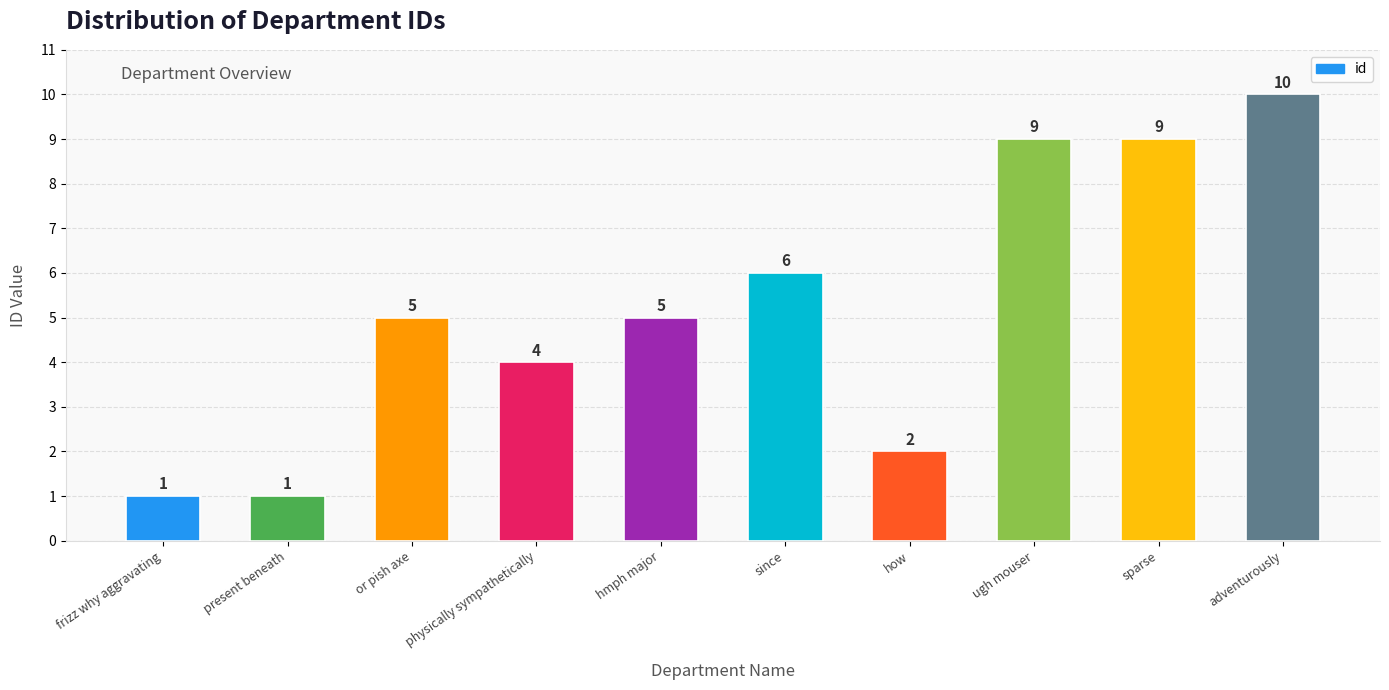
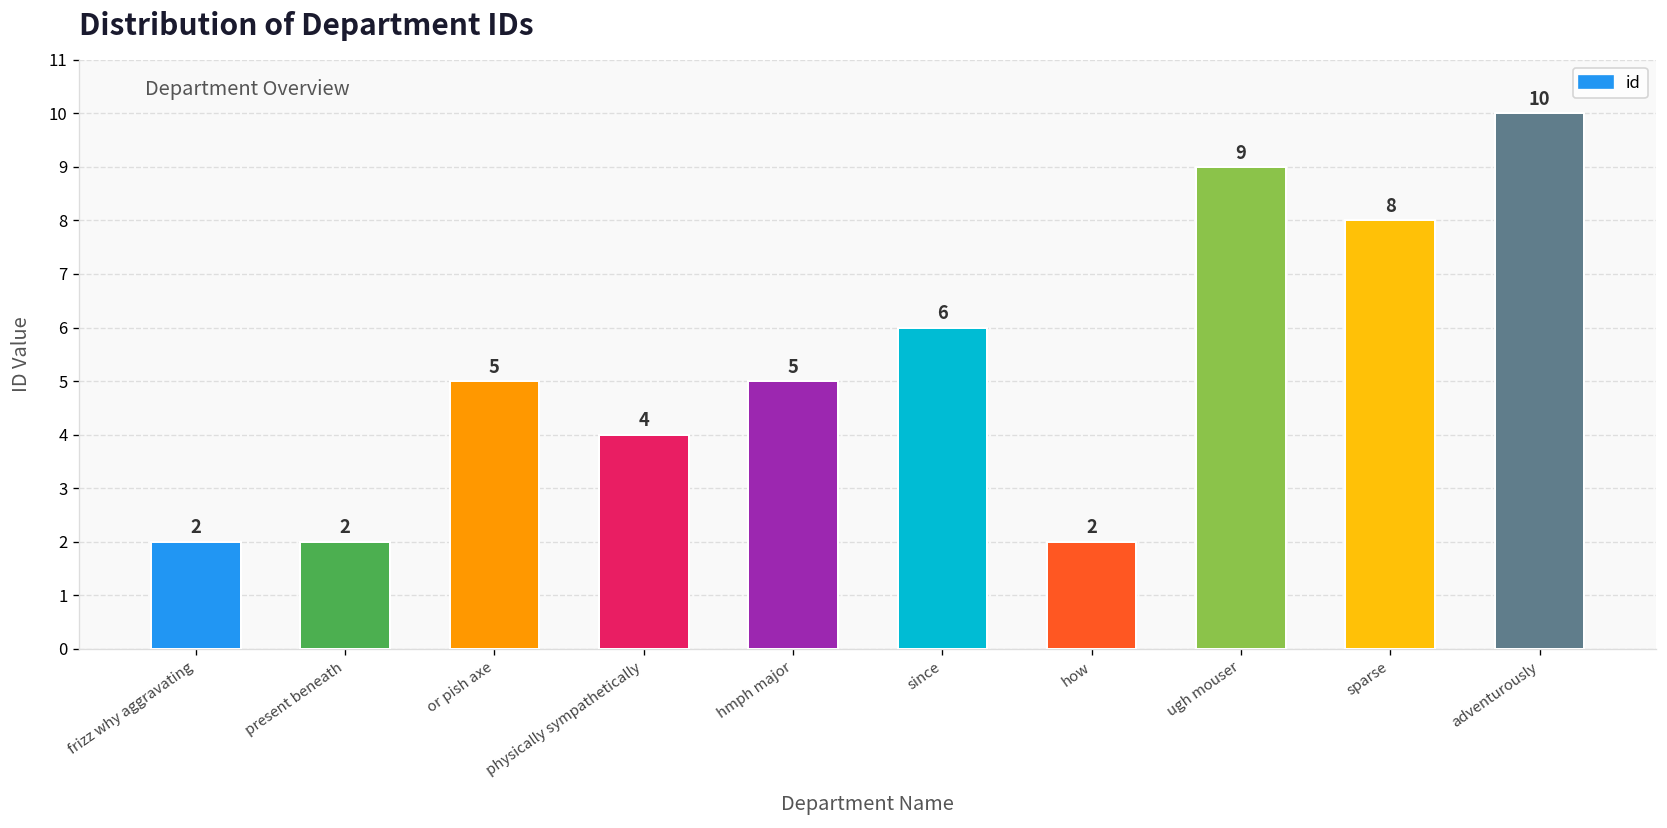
  {
-   "frizz why aggravating": 1,
-   "present beneath": 1,
+   "frizz why aggravating": 2,
+   "present beneath": 2,
    "or pish axe": 5,
    "physically sympathetically": 4,
    "hmph major": 5,
    "since": 6,
    "how": 2,
    "ugh mouser": 9,
-   "sparse": 9,
+   "sparse": 8,
    "adventurously": 10
  }
